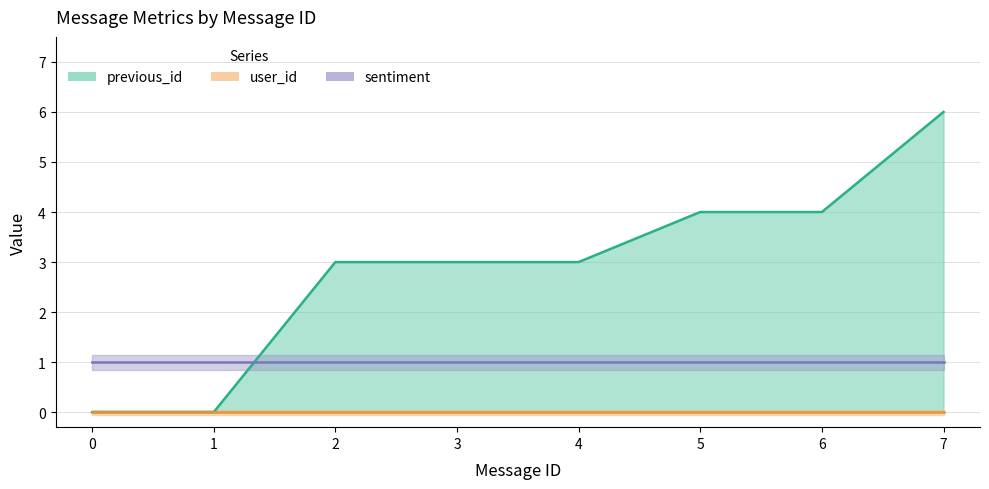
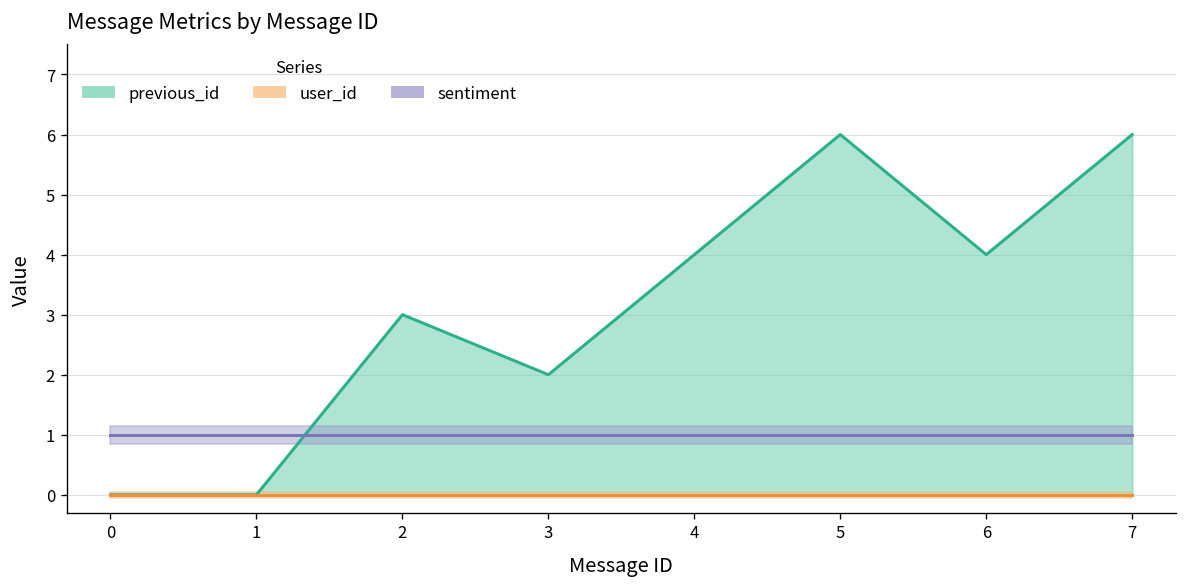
  {
    "previous_id": {
      "2": 3,
-     "3": 3,
-     "4": 3,
-     "5": 4,
+     "3": 2,
+     "4": 4,
+     "5": 6,
      "6": 4,
      "7": 6
    }
  }
